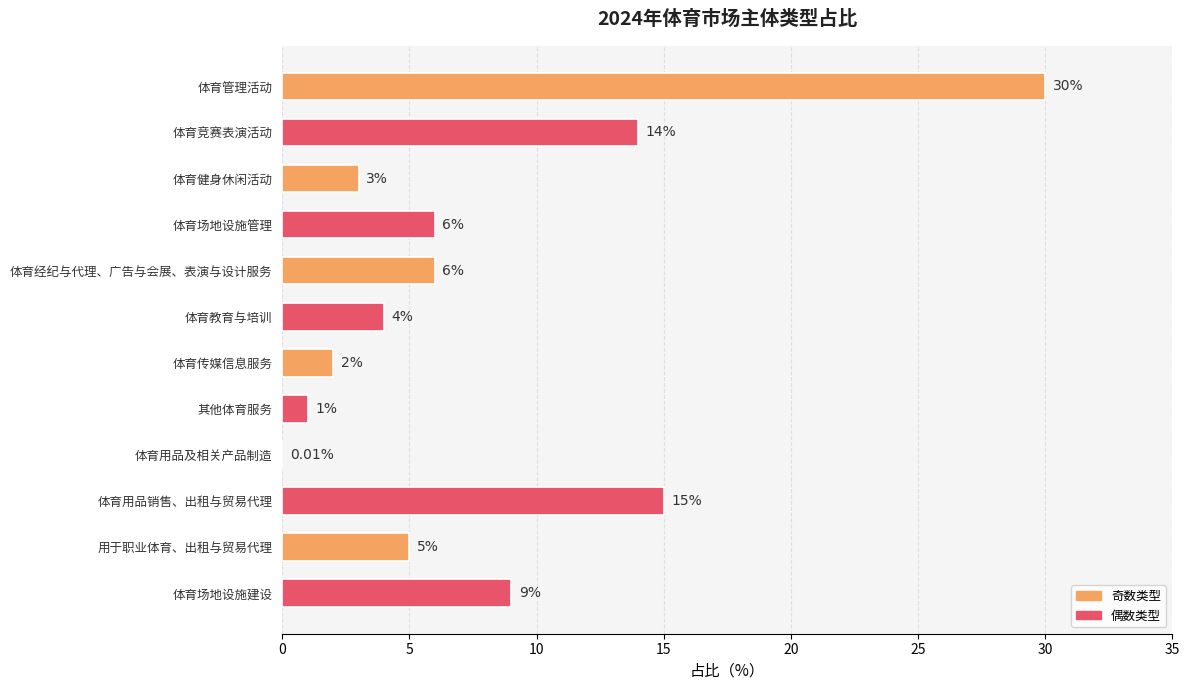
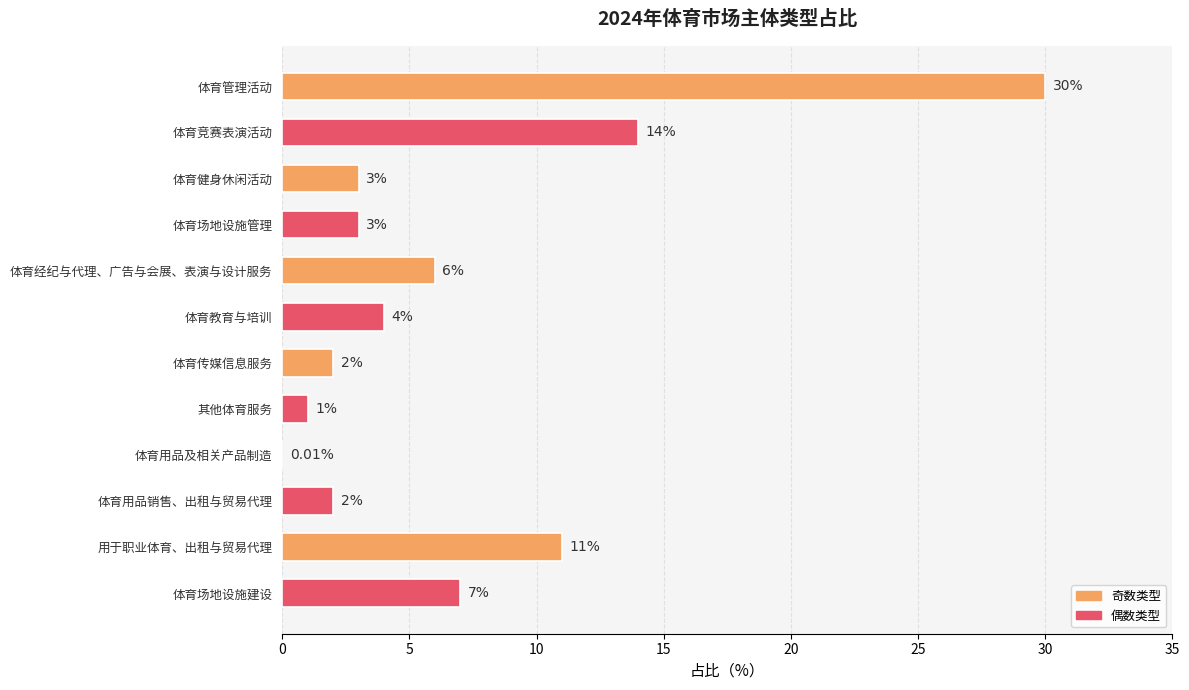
  {
    "体育管理活动": "30%",
    "体育竞赛表演活动": "14%",
    "体育健身休闲活动": "3%",
-   "体育场地设施管理": "6%",
+   "体育场地设施管理": "3%",
    "体育经纪与代理、广告与会展、表演与设计服务": "6%",
    "体育教育与培训": "4%",
    "体育传媒信息服务": "2%",
    "其他体育服务": "1%",
    "体育用品及相关产品制造": "0.01%",
-   "体育用品销售、出租与贸易代理": "15%",
-   "用于职业体育、出租与贸易代理": "5%",
-   "体育场地设施建设": "9%"
+   "体育用品销售、出租与贸易代理": "2%",
+   "用于职业体育、出租与贸易代理": "11%",
+   "体育场地设施建设": "7%"
  }
